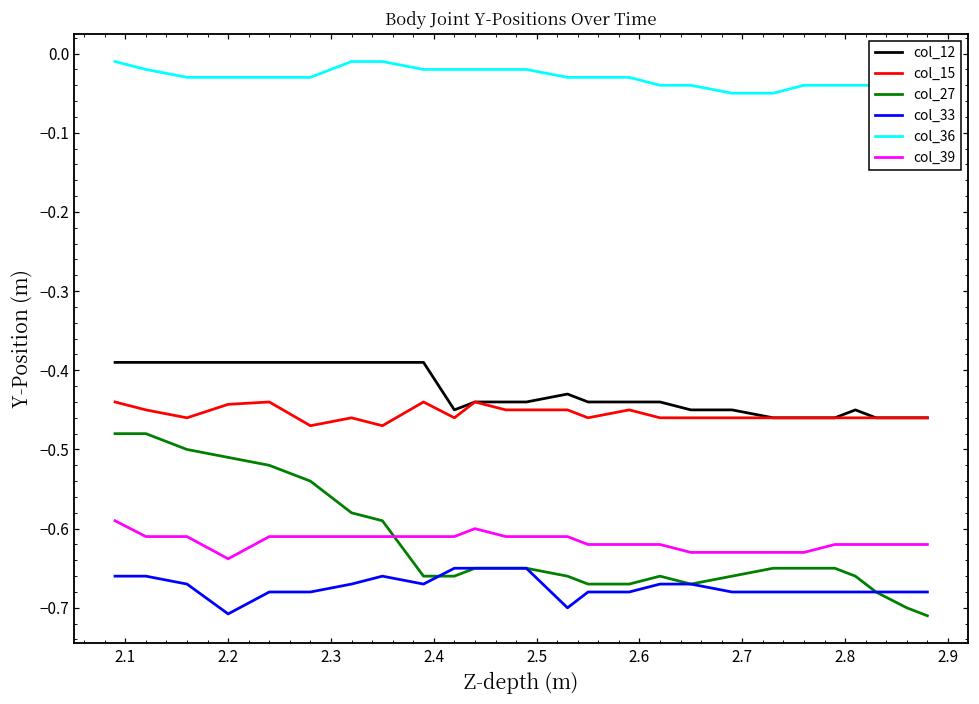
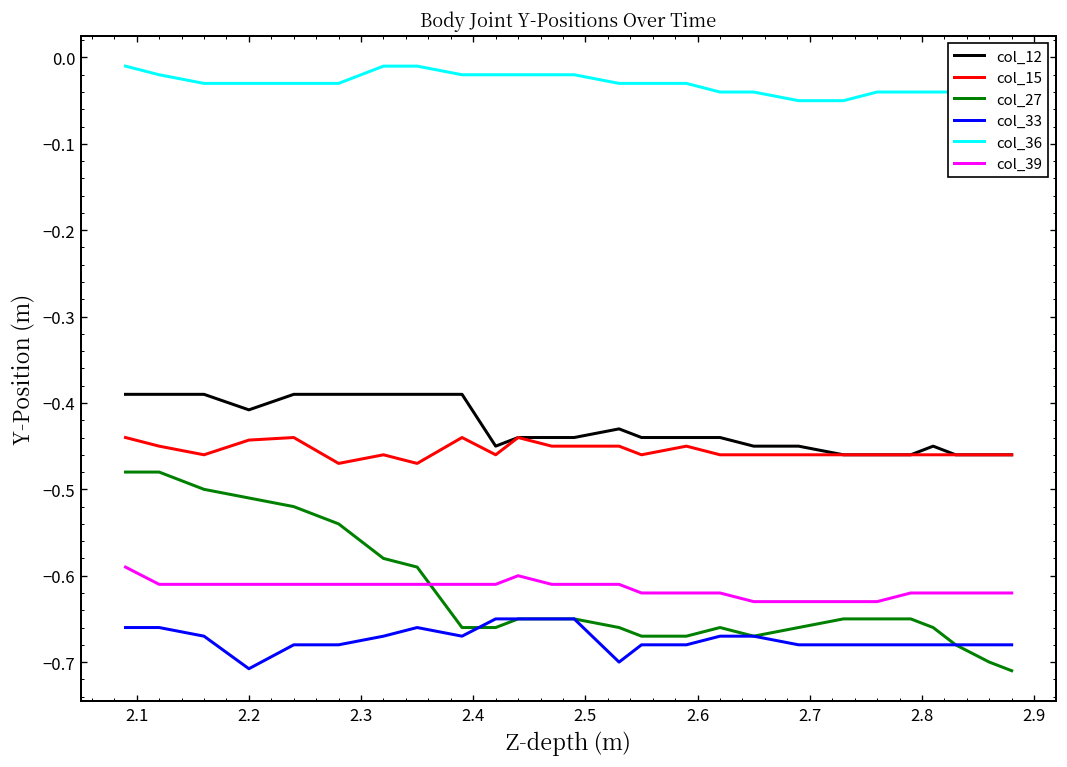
  {
    "col_12": {
-     "2.2": -0.39
+     "2.2": -0.41
    },
    "col_15": {
      "2.2": -0.44
    },
    "col_27": {
      "2.2": -0.51
    },
    "col_33": {
      "2.2": -0.71
    },
    "col_36": {
      "2.2": -0.03
    },
    "col_39": {
-     "2.2": -0.64
+     "2.2": -0.61
    }
  }
